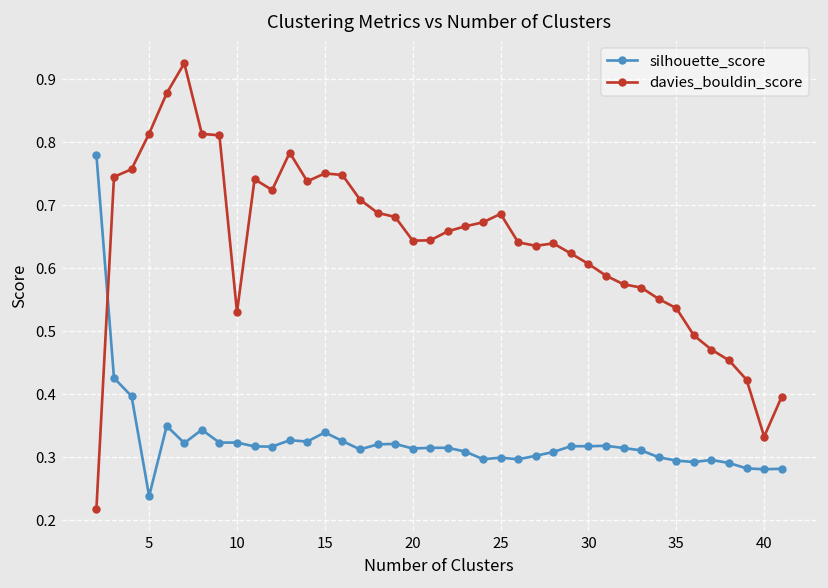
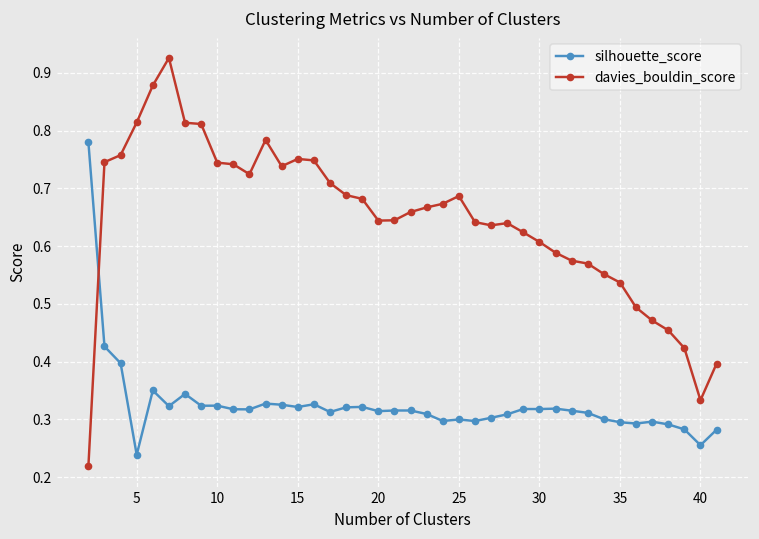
  {
    "silhouette_score": {
      "5": 0.24,
      "10": 0.32,
-     "15": 0.34,
+     "15": 0.32,
      "20": 0.31,
      "25": 0.30,
      "30": 0.32,
      "35": 0.30,
-     "40": 0.28
+     "40": 0.26
    },
    "davies_bouldin_score": {
      "5": 0.81,
-     "10": 0.53,
+     "10": 0.74,
      "15": 0.75,
      "20": 0.64,
      "25": 0.69,
      "30": 0.61,
      "35": 0.54,
      "40": 0.33
    }
  }
